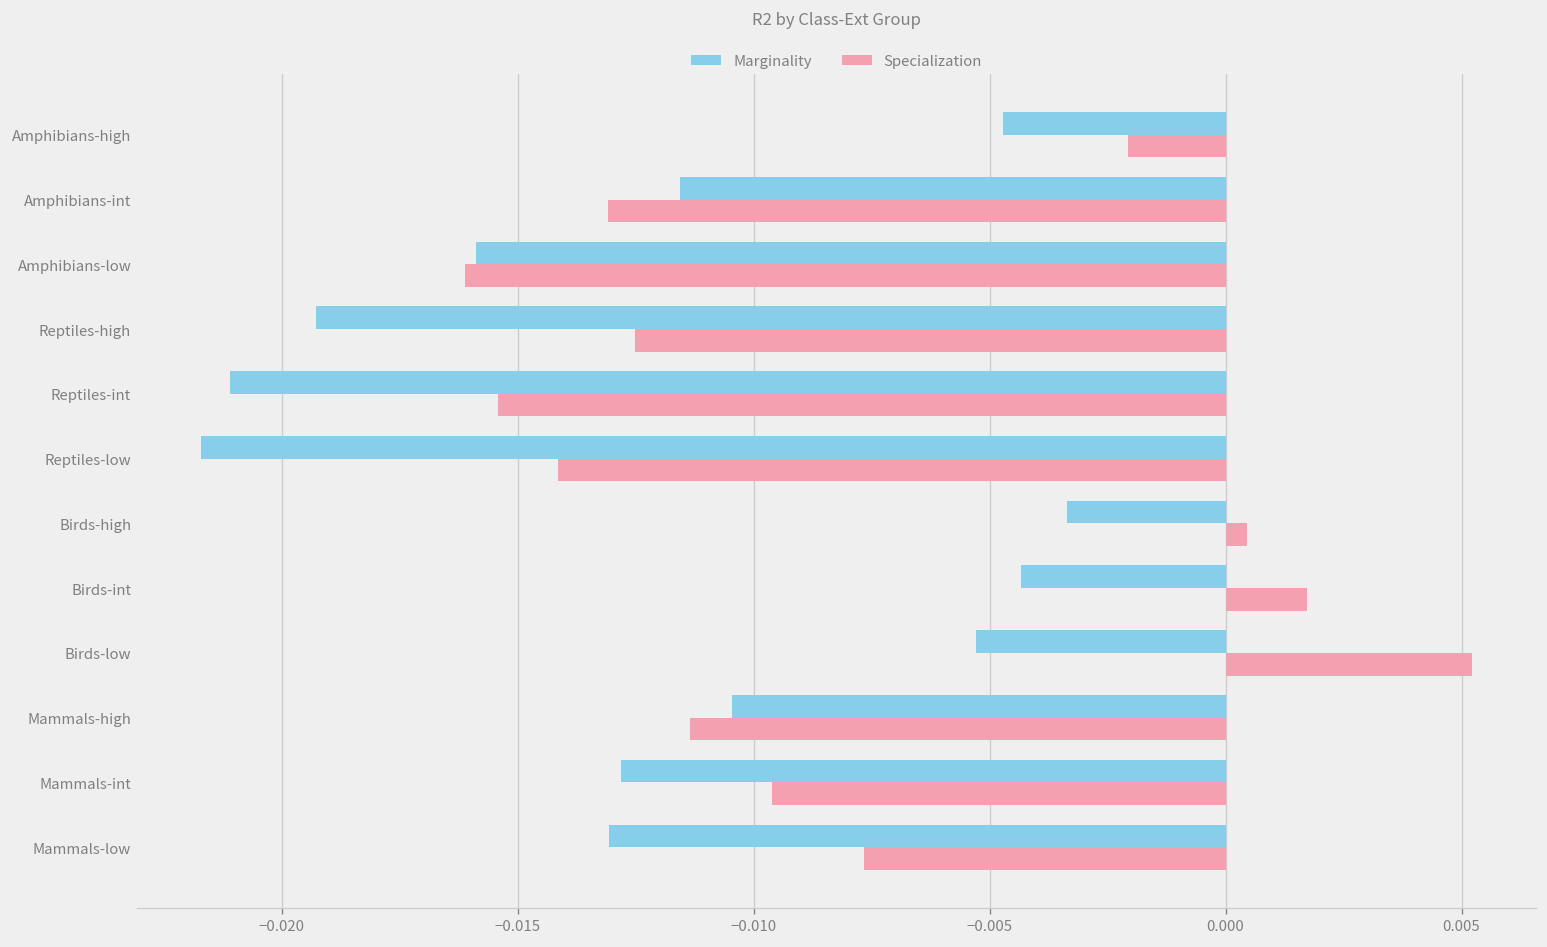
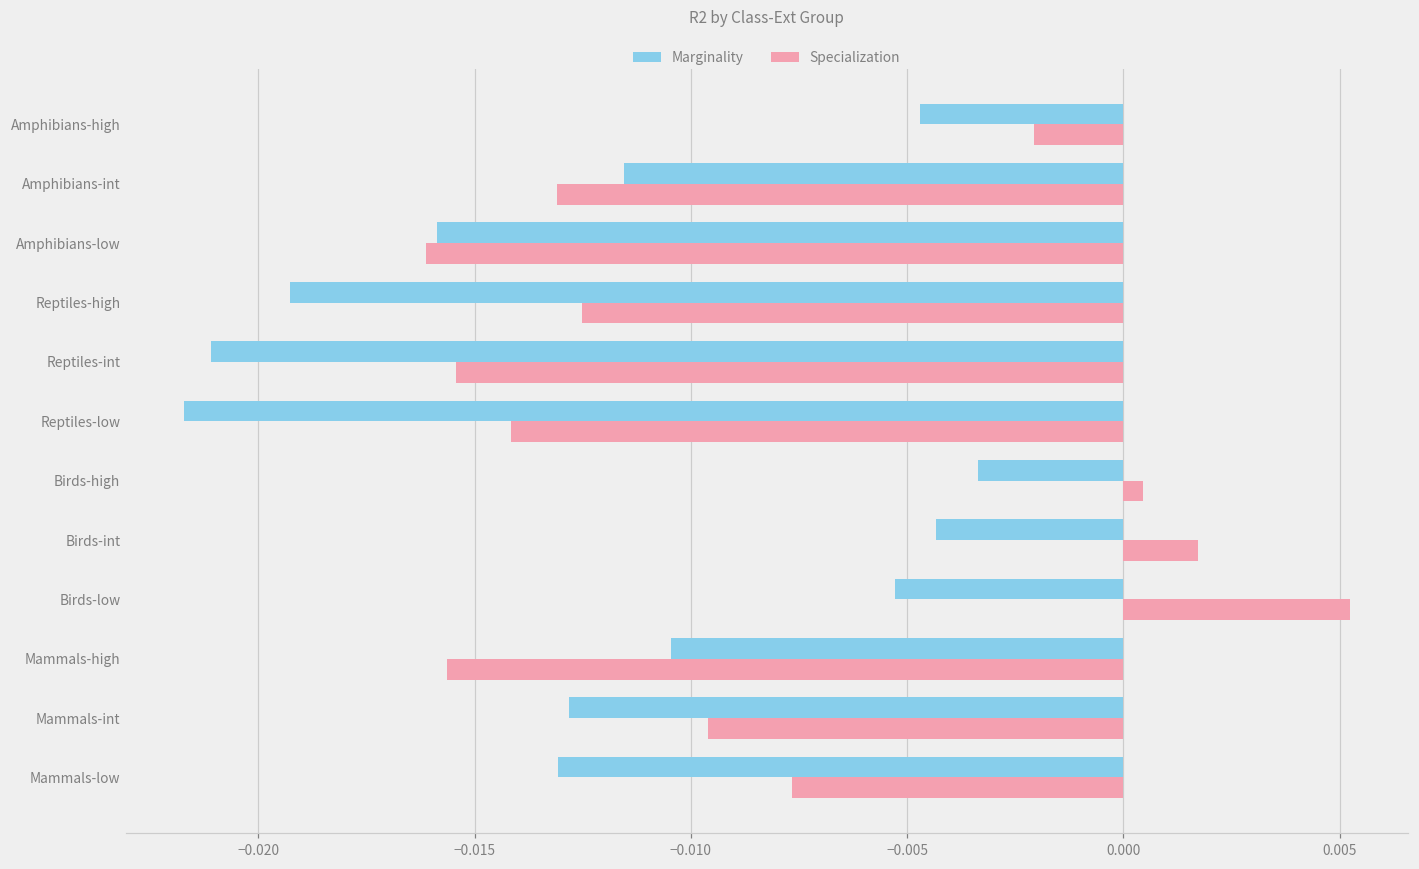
  {
    "Marginality": {
      "Amphibians-high": -0.0047,
      "Amphibians-int": -0.0116,
      "Amphibians-low": -0.0159,
      "Reptiles-high": -0.0193,
      "Reptiles-int": -0.0211,
      "Reptiles-low": -0.0217,
      "Birds-high": -0.0034,
      "Birds-int": -0.0043,
      "Birds-low": -0.0053,
      "Mammals-high": -0.0105,
      "Mammals-int": -0.0128,
      "Mammals-low": -0.0131
    },
    "Specialization": {
      "Amphibians-high": -0.0021,
      "Amphibians-int": -0.0131,
      "Amphibians-low": -0.0161,
      "Reptiles-high": -0.0125,
      "Reptiles-int": -0.0154,
      "Reptiles-low": -0.0141,
      "Birds-high": 0.0005,
      "Birds-int": 0.0017,
      "Birds-low": 0.0052,
-     "Mammals-high": -0.0113,
+     "Mammals-high": -0.0156,
      "Mammals-int": -0.0096,
      "Mammals-low": -0.0077
    }
  }
